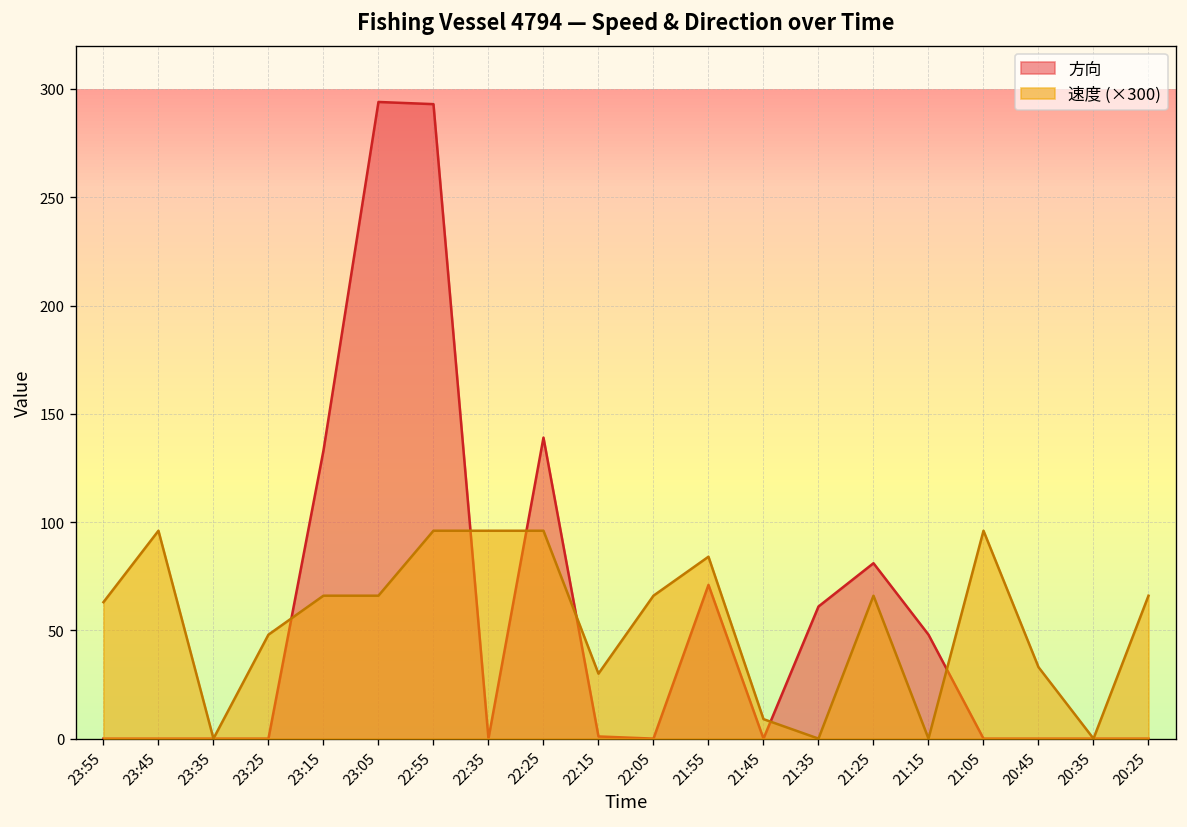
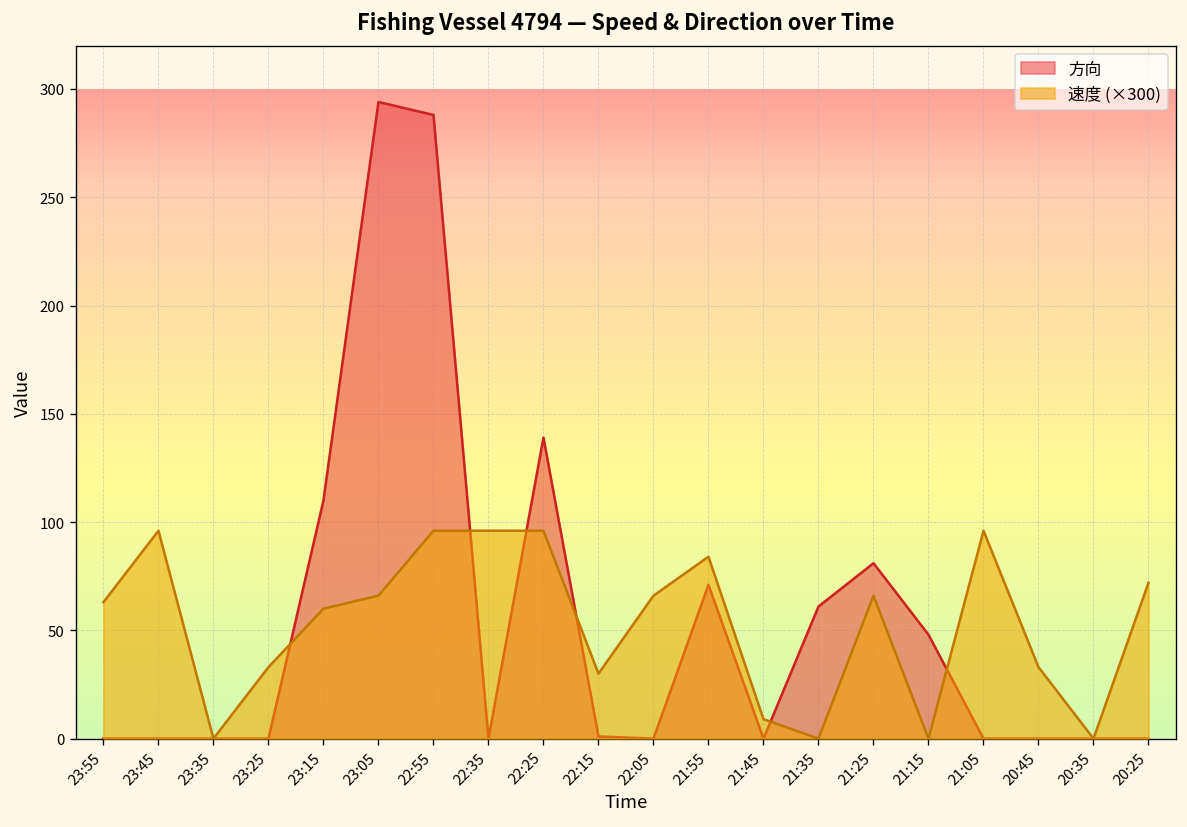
  {
    "方向": {
      "23:55": 0,
      "23:45": 0,
      "23:25": 0,
-     "23:15": 133,
+     "23:15": 110,
      "23:05": 294,
-     "22:55": 293,
+     "22:55": 288,
      "22:35": 0,
      "22:25": 139,
      "22:15": 1,
      "22:05": 0,
      "21:55": 71,
      "21:45": 0,
      "21:35": 61,
      "21:25": 81,
      "21:15": 48,
      "21:05": 0,
      "20:45": 0,
      "20:25": 0
    },
    "速度 (×300)": {
      "23:55": 63,
      "23:45": 96,
-     "23:25": 48,
-     "23:15": 66,
+     "23:25": 33,
+     "23:15": 60,
      "23:05": 66,
      "22:55": 96,
      "22:35": 96,
      "22:25": 96,
      "22:15": 30,
      "22:05": 66,
      "21:55": 84,
      "21:45": 9,
      "21:35": 0,
      "21:25": 66,
      "21:15": 0,
      "21:05": 96,
      "20:45": 33,
-     "20:25": 66
+     "20:25": 72
    }
  }
